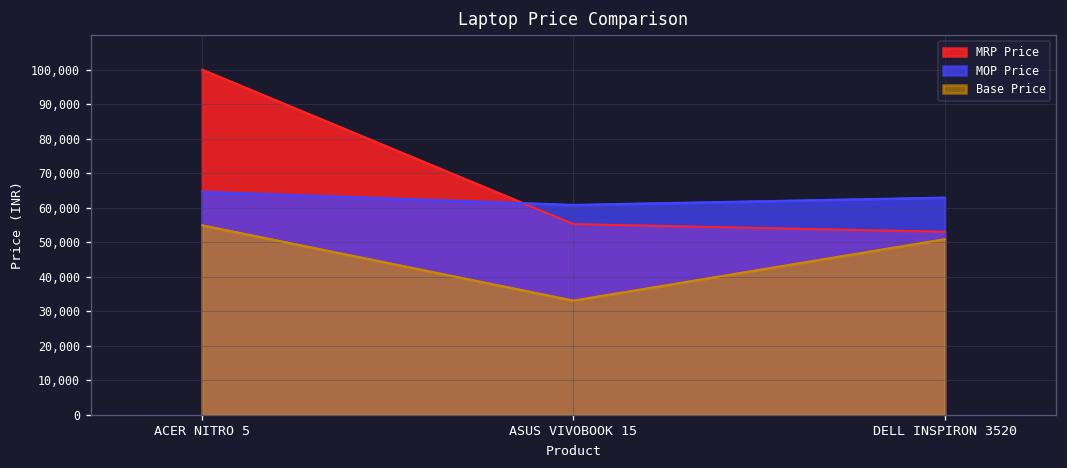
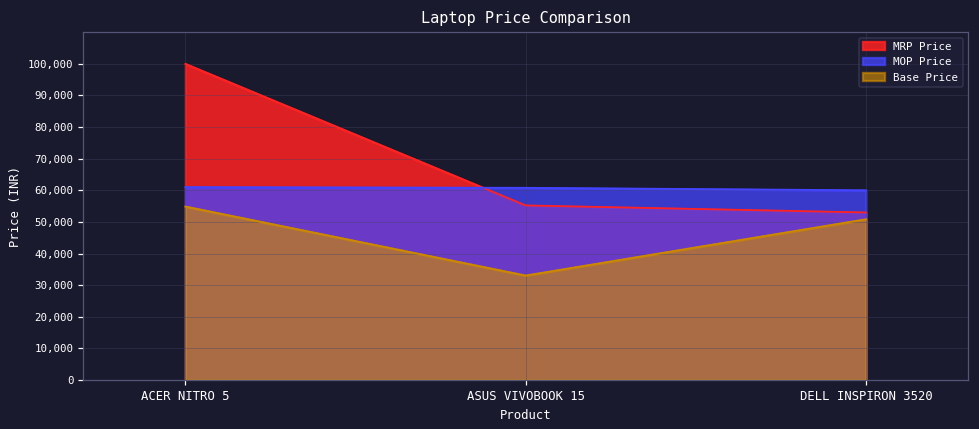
  {
    "MRP Price": {
      "ACER NITRO 5": "100,000",
      "ASUS VIVOBOOK 15": "55,000",
      "DELL INSPIRON 3520": "53,000"
    },
    "MOP Price": {
-     "ACER NITRO 5": "65,000",
+     "ACER NITRO 5": "61,000",
      "ASUS VIVOBOOK 15": "61,000",
-     "DELL INSPIRON 3520": "63,000"
+     "DELL INSPIRON 3520": "60,000"
    },
    "Base Price": {
      "ACER NITRO 5": "55,000",
      "ASUS VIVOBOOK 15": "33,000",
      "DELL INSPIRON 3520": "51,000"
    }
  }
